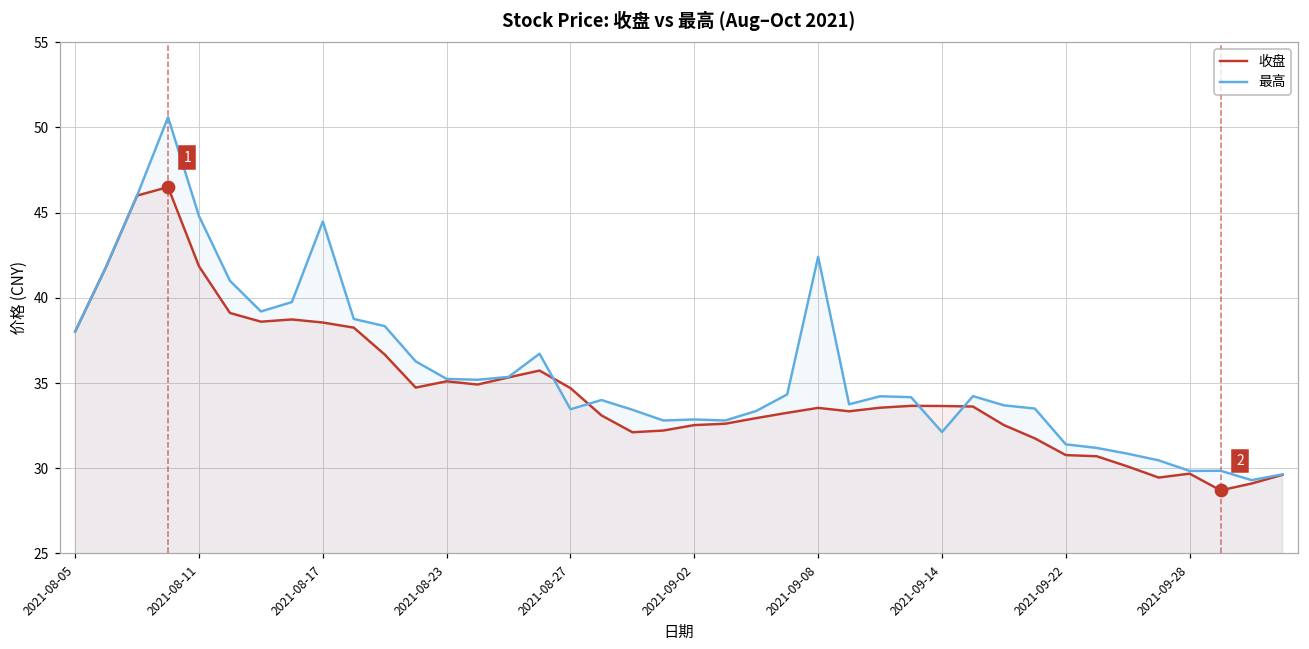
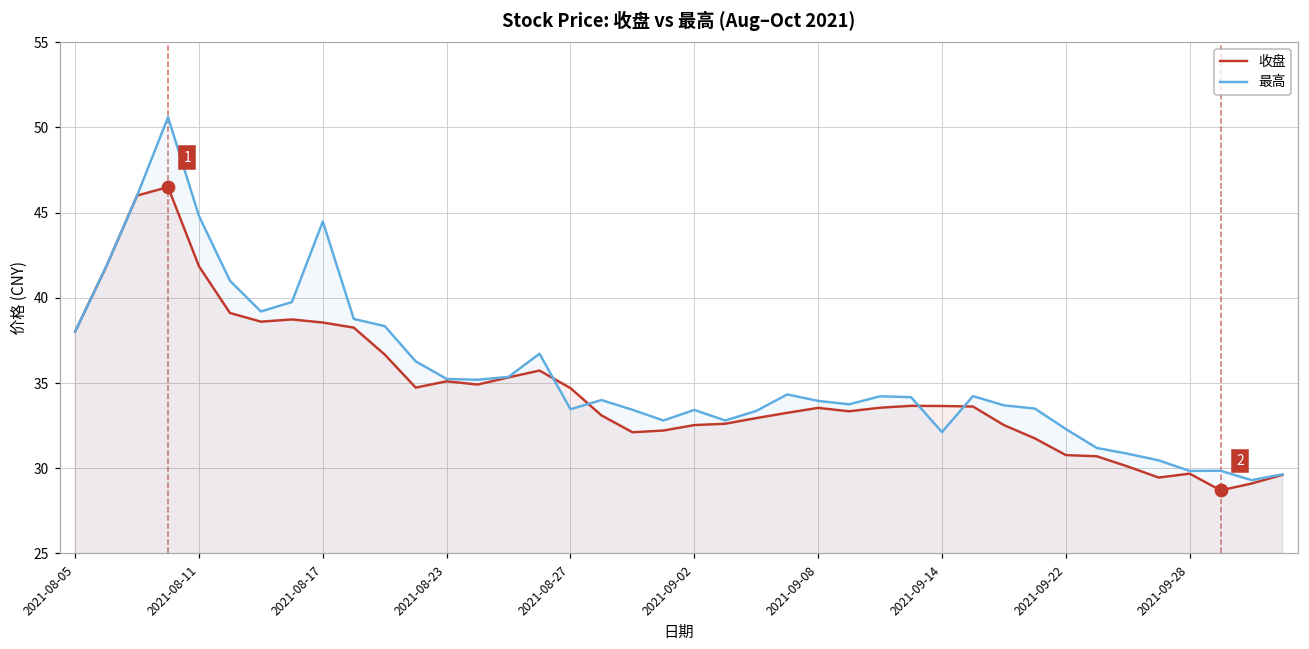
  {
    "最高": {
      "2021-08-11": 44.8,
      "2021-08-17": 44.5,
      "2021-08-27": 33.5,
-     "2021-09-02": 32.9,
-     "2021-09-08": 42.4,
+     "2021-09-02": 33.4,
+     "2021-09-08": 34.0,
      "2021-09-14": 32.1,
-     "2021-09-22": 31.4
+     "2021-09-22": 32.3
    }
  }
